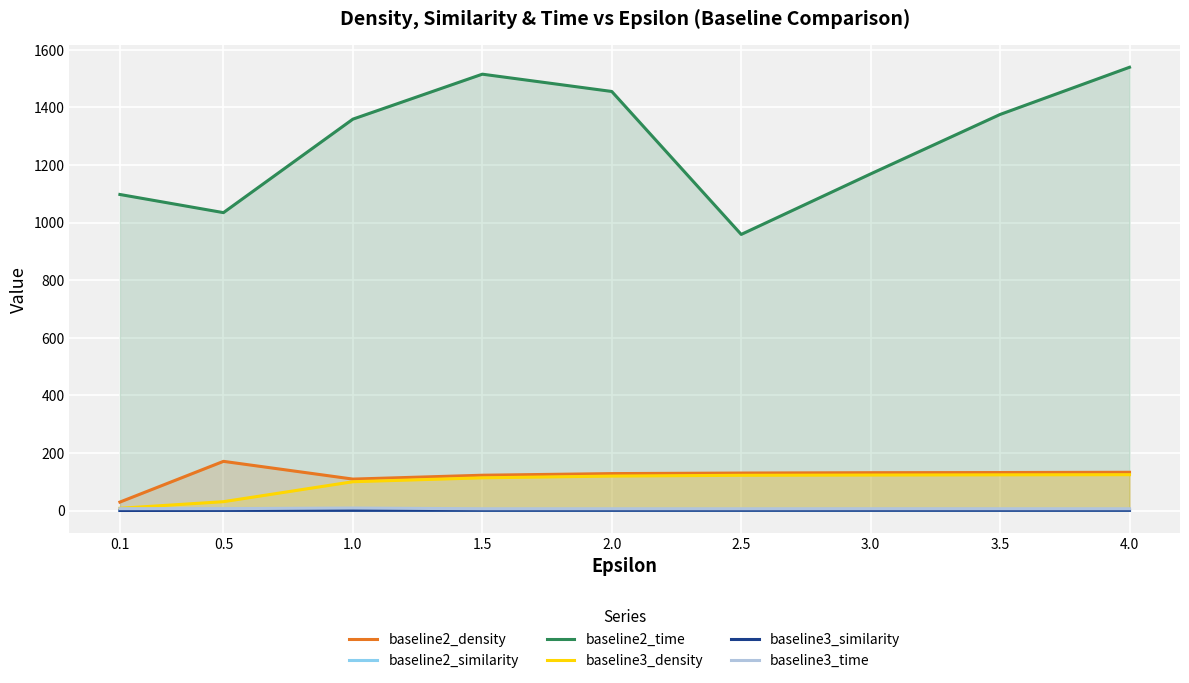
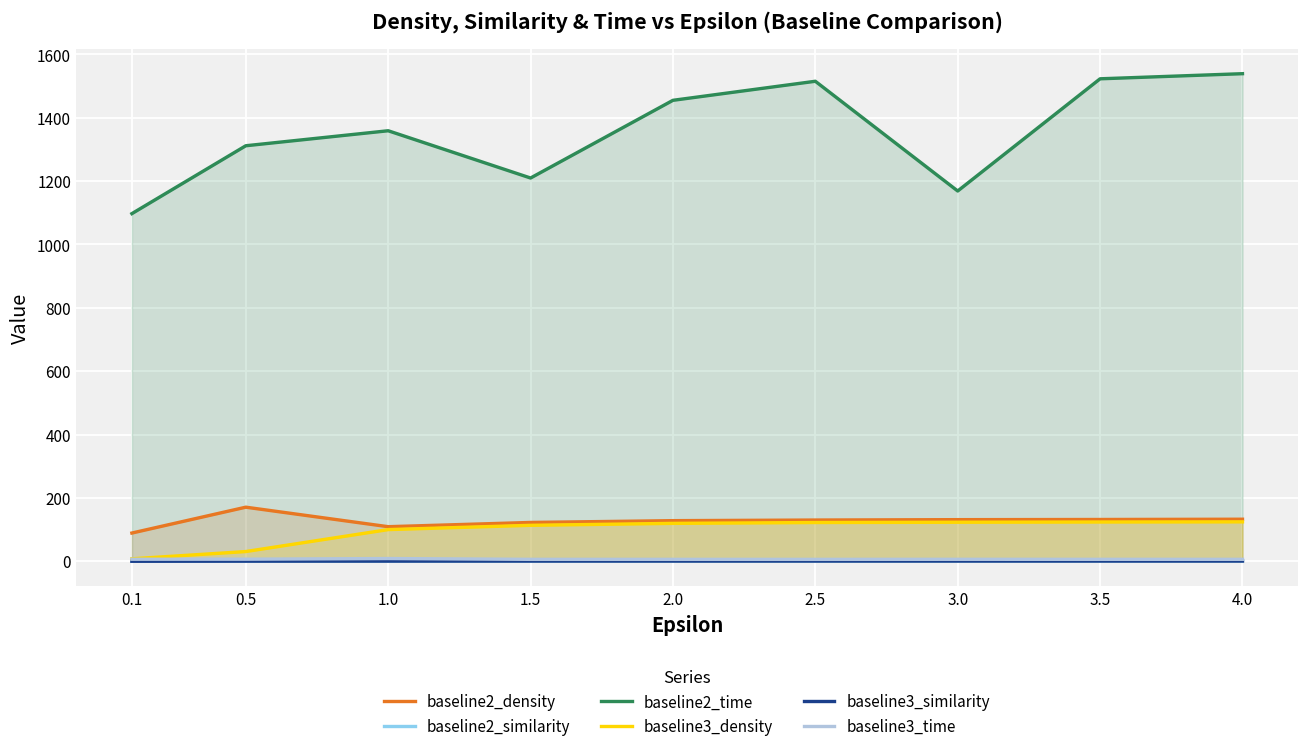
  {
    "baseline2_density": {
-     "0.1": 30,
+     "0.1": 90,
      "0.5": 170,
      "1.0": 110,
      "1.5": 120
    },
    "baseline2_time": {
      "0.1": 1100,
-     "0.5": 1030,
+     "0.5": 1310,
      "1.0": 1360,
-     "1.5": 1520,
+     "1.5": 1210,
      "2.0": 1460,
-     "2.5": 960,
+     "2.5": 1520,
      "3.0": 1170,
-     "3.5": 1380,
+     "3.5": 1520,
      "4.0": 1540
    },
    "baseline3_density": {
      "0.5": 30,
      "1.0": 100,
      "1.5": 110
    }
  }
